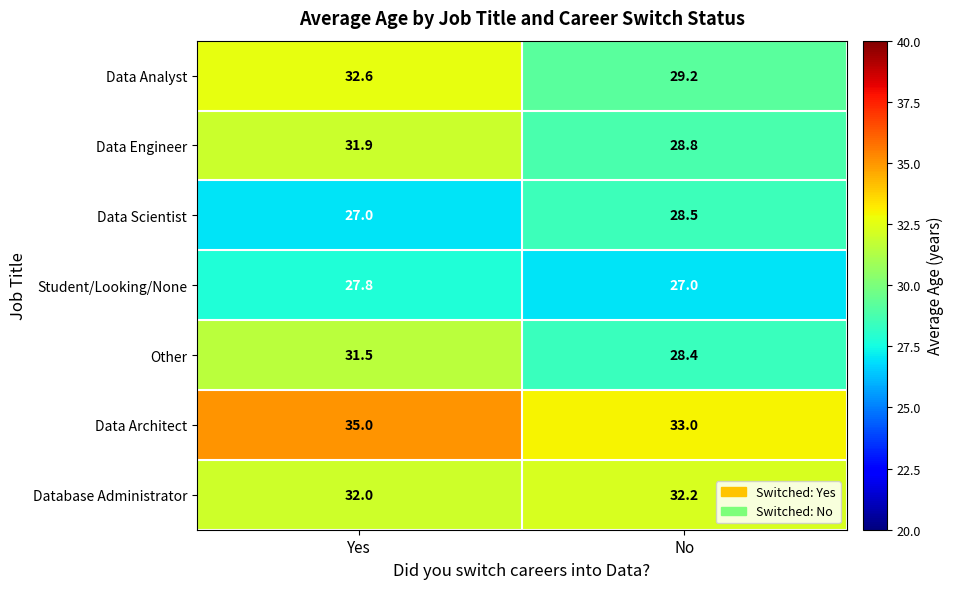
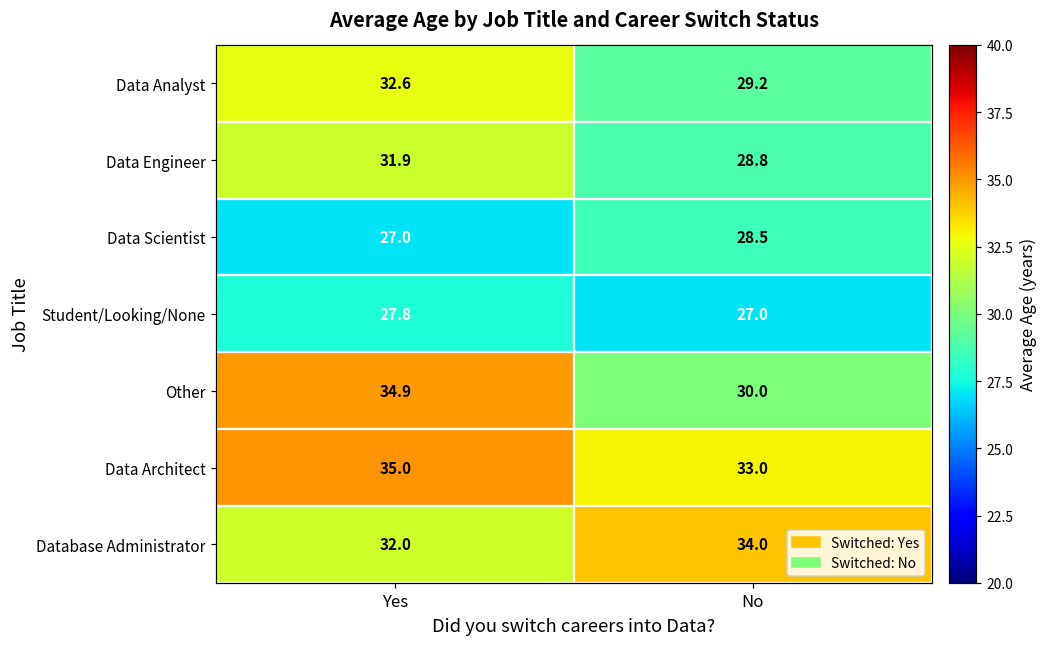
  {
    "Data Analyst": {
      "Yes": 32.6,
      "No": 29.2
    },
    "Data Engineer": {
      "Yes": 31.9,
      "No": 28.8
    },
    "Data Scientist": {
      "Yes": 27.0,
      "No": 28.5
    },
    "Student/Looking/None": {
      "Yes": 27.8,
      "No": 27.0
    },
    "Other": {
-     "Yes": 31.5,
-     "No": 28.4
+     "Yes": 34.9,
+     "No": 30.0
    },
    "Data Architect": {
      "Yes": 35.0,
      "No": 33.0
    },
    "Database Administrator": {
      "Yes": 32.0,
-     "No": 32.2
+     "No": 34.0
    }
  }
